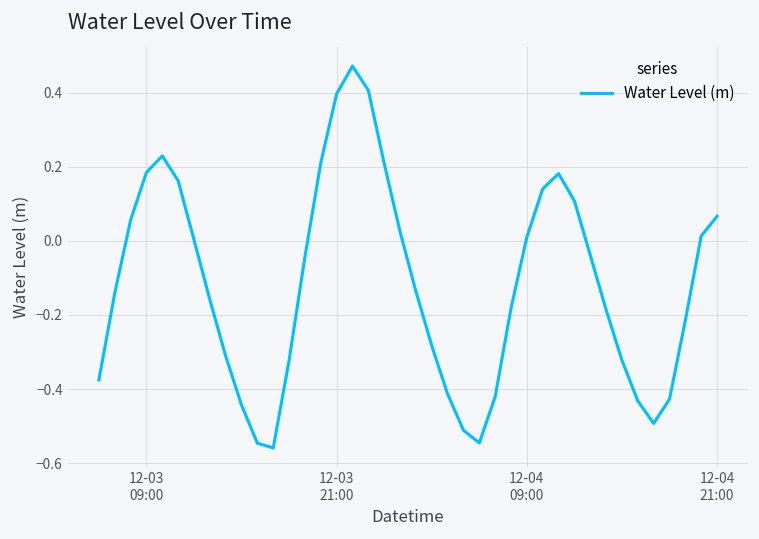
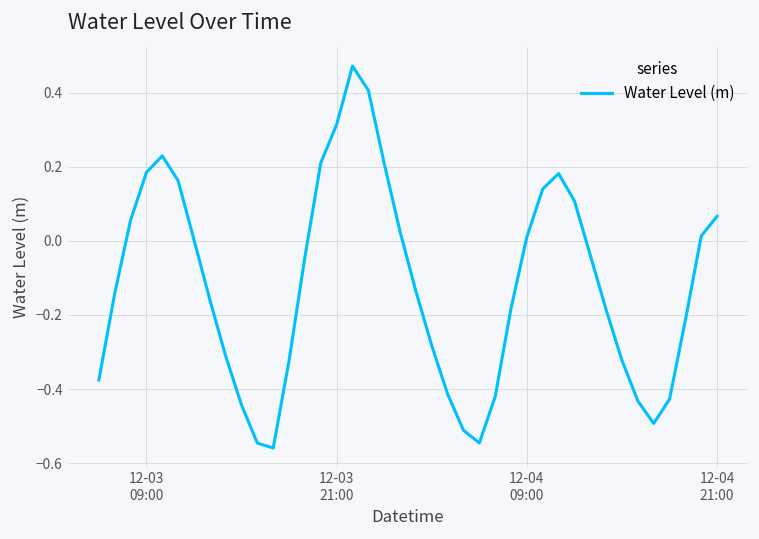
  {
    "12-03 09:00": 0.18,
-   "12-03 21:00": 0.40,
+   "12-03 21:00": 0.31,
    "12-04 09:00": 0.01,
    "12-04 21:00": 0.07
  }
